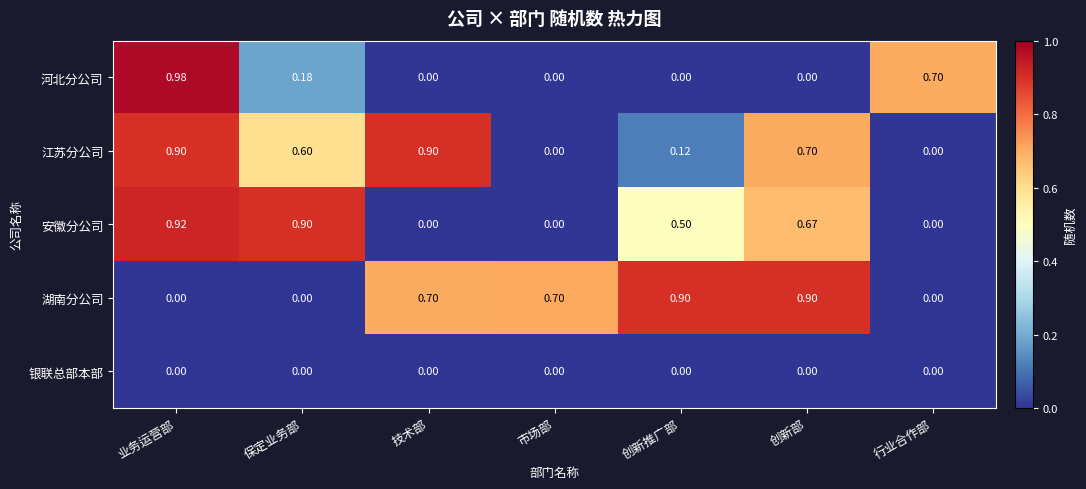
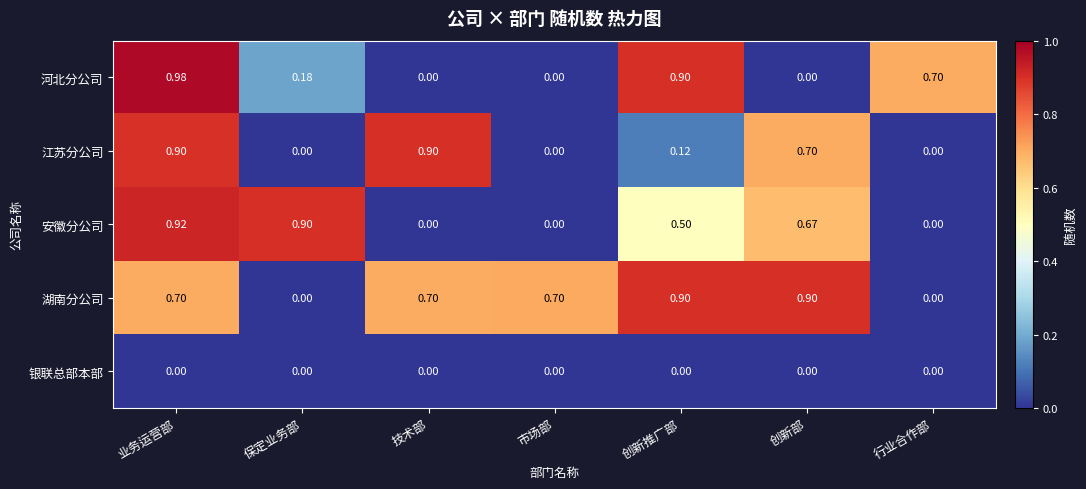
  {
    "河北分公司": {
      "业务运营部": 0.98,
      "保定业务部": 0.18,
      "技术部": 0.00,
      "市场部": 0.00,
-     "创新推广部": 0.00,
+     "创新推广部": 0.90,
      "创新部": 0.00,
      "行业合作部": 0.70
    },
    "江苏分公司": {
      "业务运营部": 0.90,
-     "保定业务部": 0.60,
+     "保定业务部": 0.00,
      "技术部": 0.90,
      "市场部": 0.00,
      "创新推广部": 0.12,
      "创新部": 0.70,
      "行业合作部": 0.00
    },
    "安徽分公司": {
      "业务运营部": 0.92,
      "保定业务部": 0.90,
      "技术部": 0.00,
      "市场部": 0.00,
      "创新推广部": 0.50,
      "创新部": 0.67,
      "行业合作部": 0.00
    },
    "湖南分公司": {
-     "业务运营部": 0.00,
+     "业务运营部": 0.70,
      "保定业务部": 0.00,
      "技术部": 0.70,
      "市场部": 0.70,
      "创新推广部": 0.90,
      "创新部": 0.90,
      "行业合作部": 0.00
    },
    "银联总部本部": {
      "业务运营部": 0.00,
      "保定业务部": 0.00,
      "技术部": 0.00,
      "市场部": 0.00,
      "创新推广部": 0.00,
      "创新部": 0.00,
      "行业合作部": 0.00
    }
  }
